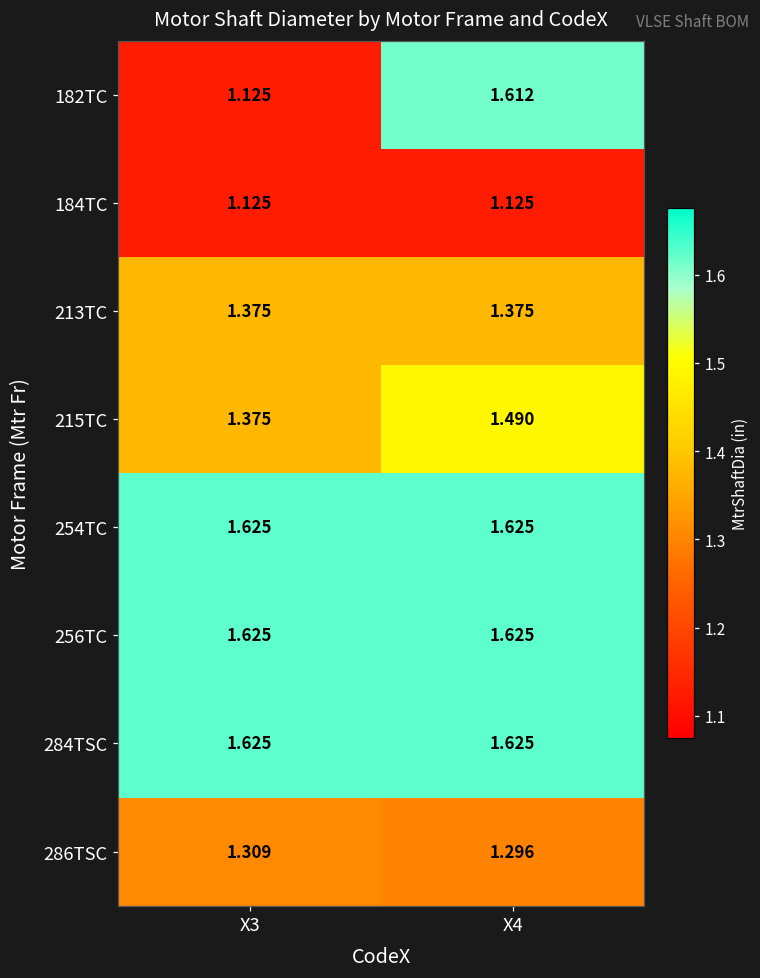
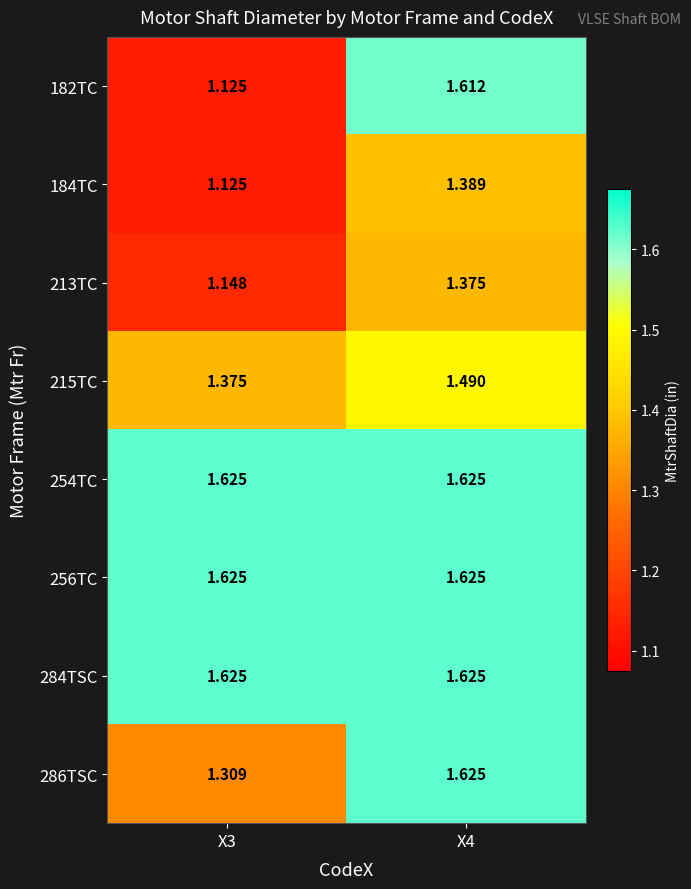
  {
    "182TC": {
      "X3": 1.125,
      "X4": 1.612
    },
    "184TC": {
      "X3": 1.125,
-     "X4": 1.125
+     "X4": 1.389
    },
    "213TC": {
-     "X3": 1.375,
+     "X3": 1.148,
      "X4": 1.375
    },
    "215TC": {
      "X3": 1.375,
      "X4": 1.490
    },
    "254TC": {
      "X3": 1.625,
      "X4": 1.625
    },
    "256TC": {
      "X3": 1.625,
      "X4": 1.625
    },
    "284TSC": {
      "X3": 1.625,
      "X4": 1.625
    },
    "286TSC": {
      "X3": 1.309,
-     "X4": 1.296
+     "X4": 1.625
    }
  }
